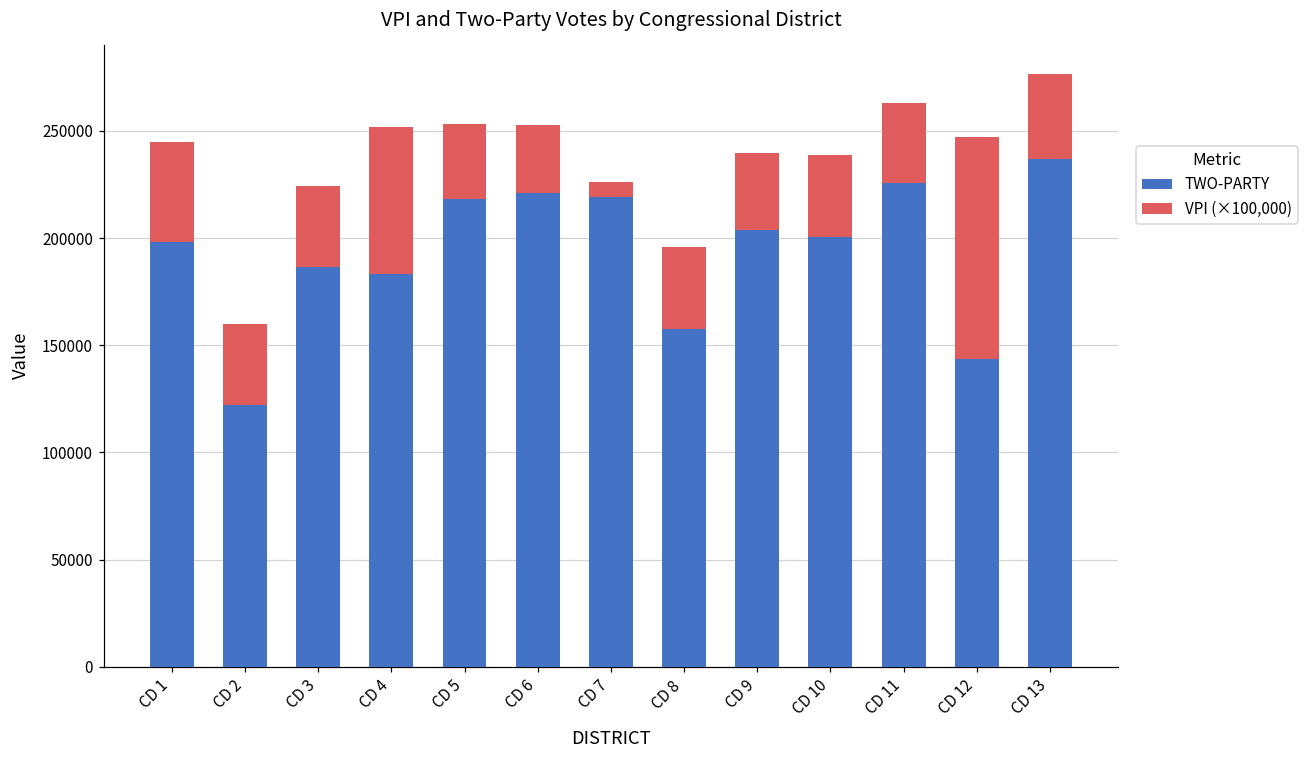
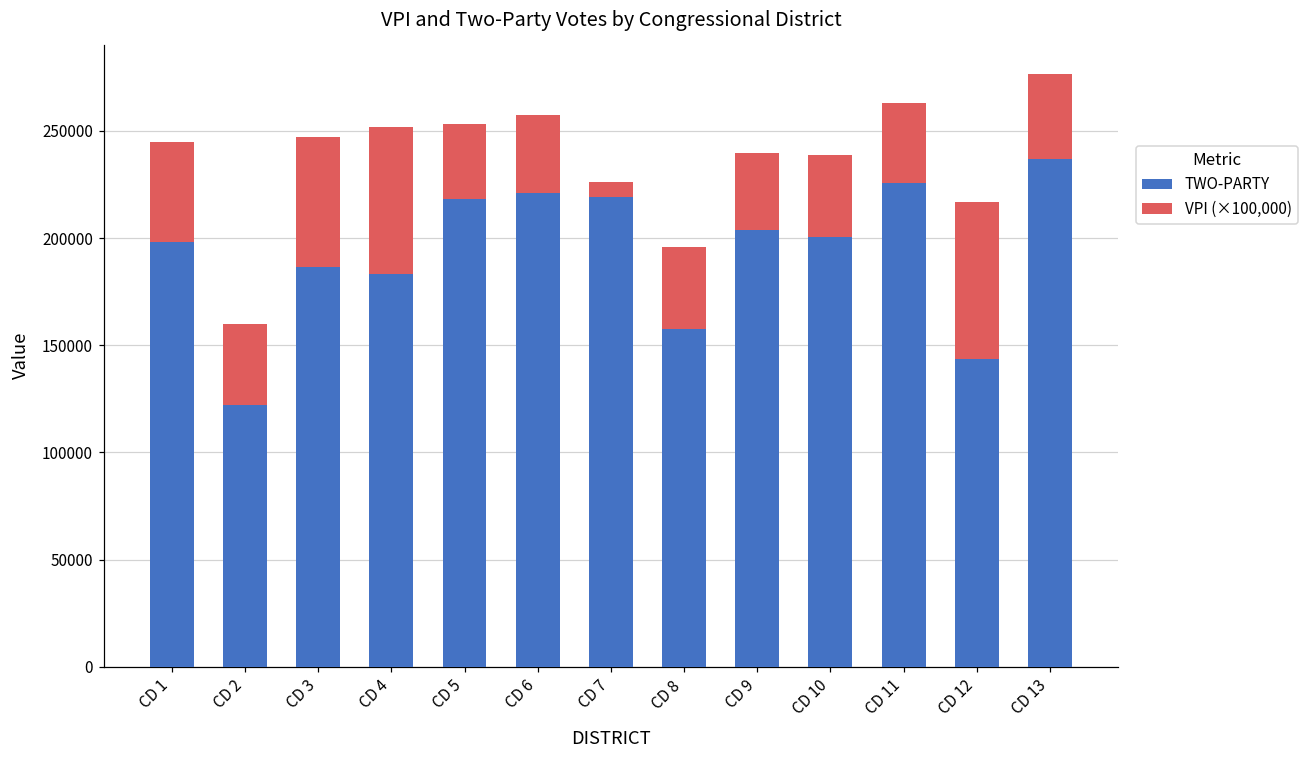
  {
    "TWO-PARTY": {
      "CD 1": 198000,
      "CD 2": 122000,
      "CD 3": 187000,
      "CD 4": 183000,
      "CD 5": 218000,
      "CD 6": 221000,
      "CD 7": 219000,
      "CD 8": 158000,
      "CD 9": 204000,
      "CD 10": 201000,
      "CD 11": 226000,
      "CD 12": 143000,
      "CD 13": 237000
    },
    "VPI (×100,000)": {
      "CD 1": 47000,
      "CD 2": 38000,
-     "CD 3": 37000,
+     "CD 3": 61000,
      "CD 4": 68000,
      "CD 5": 35000,
-     "CD 6": 32000,
+     "CD 6": 37000,
      "CD 7": 7000,
      "CD 8": 38000,
      "CD 9": 36000,
      "CD 10": 38000,
      "CD 11": 37000,
-     "CD 12": 104000,
+     "CD 12": 73000,
      "CD 13": 40000
    }
  }
